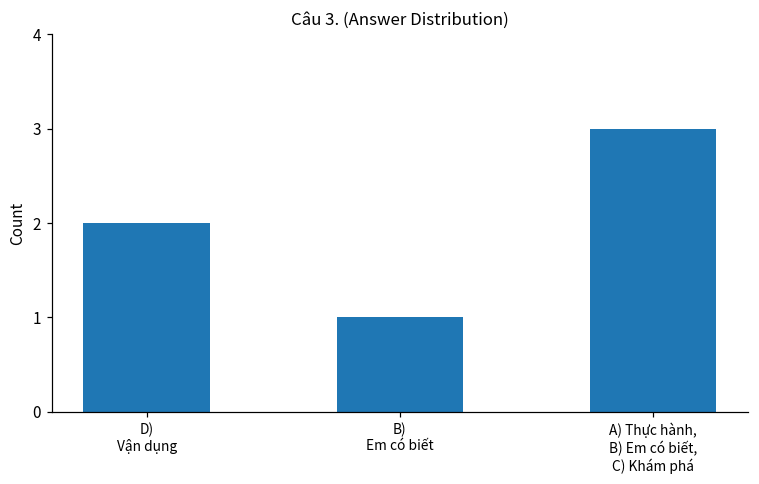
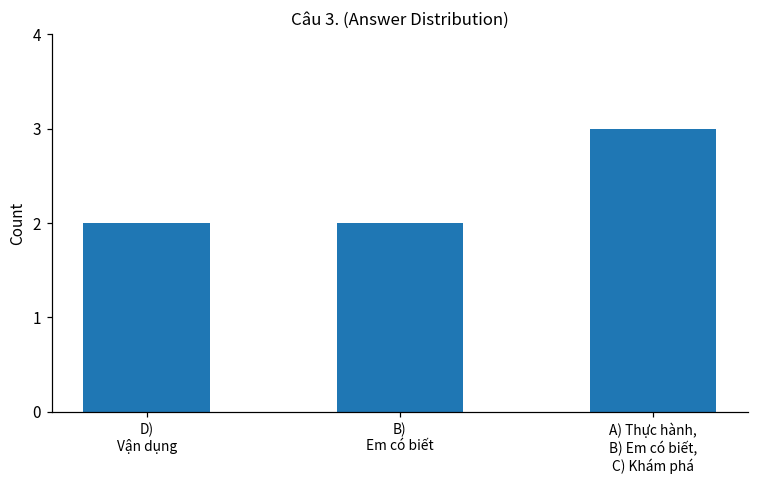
  {
    "D) Vận dụng": 2,
-   "B) Em có biết": 1,
+   "B) Em có biết": 2,
    "A) Thực hành, B) Em có biết, C) Khám phá": 3
  }
